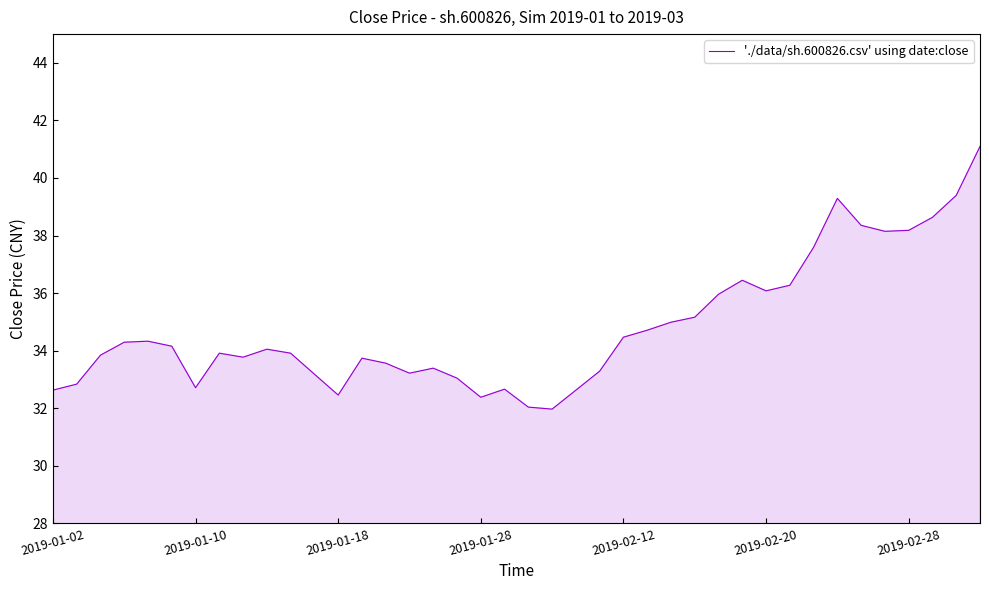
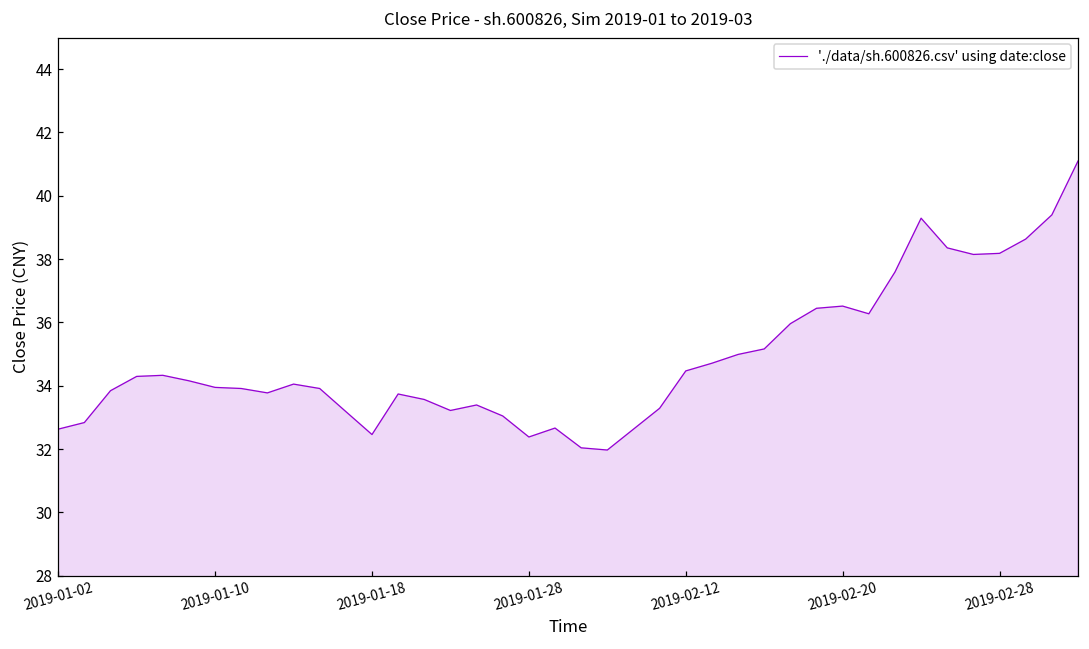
  {
    "2019-01-02": 32.6,
-   "2019-01-10": 32.7,
+   "2019-01-10": 33.9,
    "2019-01-18": 32.5,
    "2019-01-28": 32.4,
    "2019-02-12": 34.5,
-   "2019-02-20": 36.1,
+   "2019-02-20": 36.5,
    "2019-02-28": 38.2
  }
